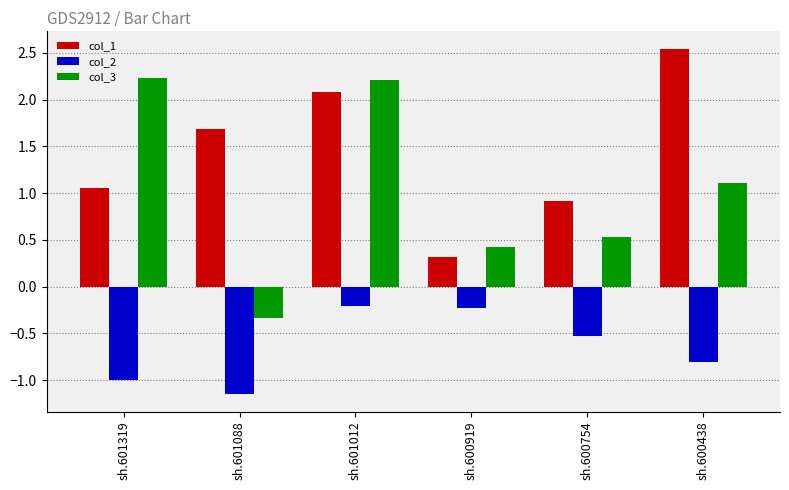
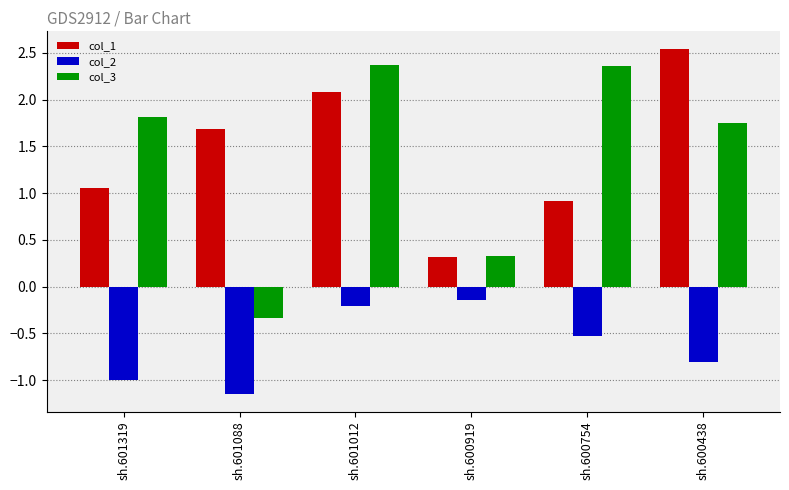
  {
    "col_1": {
      "sh.601319": 1.1,
      "sh.601088": 1.7,
      "sh.601012": 2.1,
      "sh.600919": 0.3,
      "sh.600754": 0.9,
      "sh.600438": 2.5
    },
    "col_2": {
      "sh.601319": -1.0,
      "sh.601088": -1.2,
      "sh.601012": -0.2,
-     "sh.600919": -0.2,
+     "sh.600919": -0.1,
      "sh.600754": -0.5,
      "sh.600438": -0.8
    },
    "col_3": {
-     "sh.601319": 2.2,
+     "sh.601319": 1.8,
      "sh.601088": -0.3,
-     "sh.601012": 2.2,
-     "sh.600919": 0.4,
-     "sh.600754": 0.5,
-     "sh.600438": 1.1
+     "sh.601012": 2.4,
+     "sh.600919": 0.3,
+     "sh.600754": 2.4,
+     "sh.600438": 1.8
    }
  }
